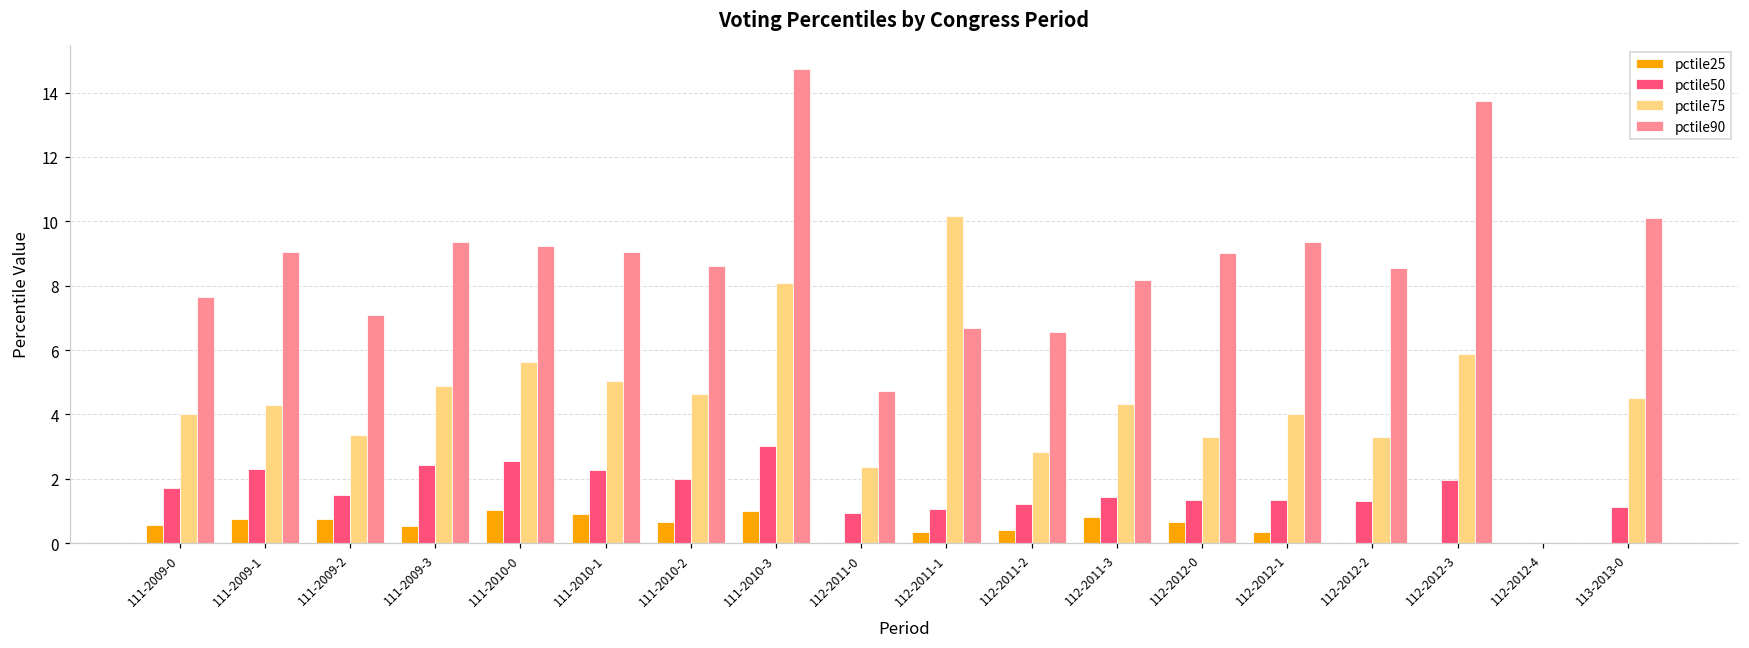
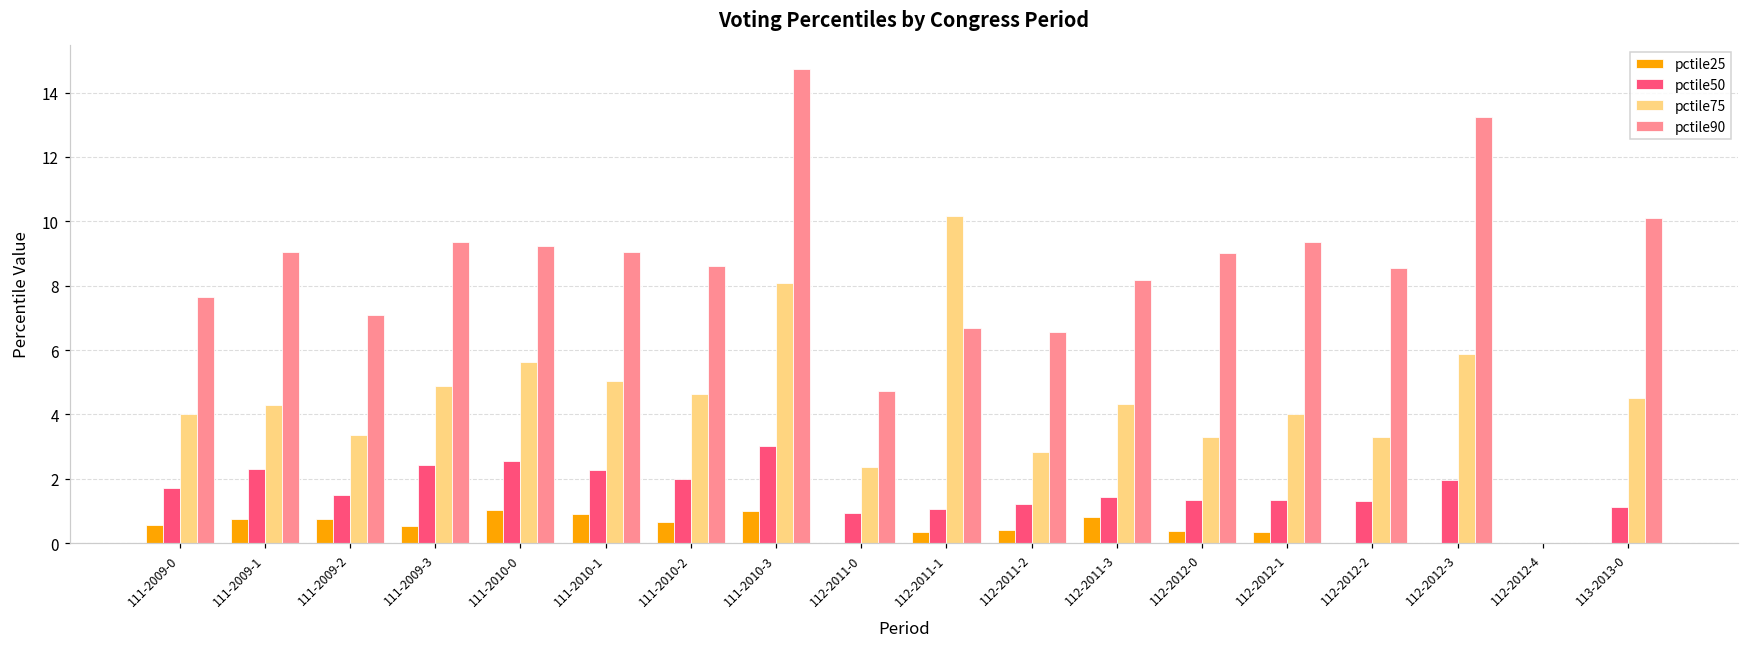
  {
    "pctile25": {
      "111-2009-0": 0.6,
      "111-2009-1": 0.7,
      "111-2009-2": 0.7,
      "111-2009-3": 0.5,
      "111-2010-0": 1.0,
      "111-2010-1": 0.9,
      "111-2010-2": 0.7,
      "111-2010-3": 1.0,
      "112-2011-0": 0.0,
      "112-2011-1": 0.4,
      "112-2011-2": 0.4,
      "112-2011-3": 0.8,
-     "112-2012-0": 0.7,
+     "112-2012-0": 0.4,
      "112-2012-1": 0.3,
      "112-2012-2": 0.0,
      "112-2012-3": 0.0,
      "112-2012-4": 0.0,
      "113-2013-0": 0.0
    },
    "pctile50": {
      "111-2009-0": 1.7,
      "111-2009-1": 2.3,
      "111-2009-2": 1.5,
      "111-2009-3": 2.4,
      "111-2010-0": 2.6,
      "111-2010-1": 2.3,
      "111-2010-2": 2.0,
      "111-2010-3": 3.0,
      "112-2011-0": 0.9,
      "112-2011-1": 1.1,
      "112-2011-2": 1.2,
      "112-2011-3": 1.4,
      "112-2012-0": 1.3,
      "112-2012-1": 1.3,
      "112-2012-2": 1.3,
      "112-2012-3": 2.0,
      "112-2012-4": 0.0,
      "113-2013-0": 1.1
    },
    "pctile75": {
      "111-2009-0": 4.0,
      "111-2009-1": 4.3,
      "111-2009-2": 3.4,
      "111-2009-3": 4.9,
      "111-2010-0": 5.6,
      "111-2010-1": 5.0,
      "111-2010-2": 4.6,
      "111-2010-3": 8.1,
      "112-2011-0": 2.4,
      "112-2011-1": 10.2,
      "112-2011-2": 2.8,
      "112-2011-3": 4.3,
      "112-2012-0": 3.3,
      "112-2012-1": 4.0,
      "112-2012-2": 3.3,
      "112-2012-3": 5.9,
      "112-2012-4": 0.0,
      "113-2013-0": 4.5
    },
    "pctile90": {
      "111-2009-0": 7.6,
      "111-2009-1": 9.1,
      "111-2009-2": 7.1,
      "111-2009-3": 9.3,
      "111-2010-0": 9.2,
      "111-2010-1": 9.0,
      "111-2010-2": 8.6,
      "111-2010-3": 14.7,
      "112-2011-0": 4.7,
      "112-2011-1": 6.7,
      "112-2011-2": 6.6,
      "112-2011-3": 8.2,
      "112-2012-0": 9.0,
      "112-2012-1": 9.4,
      "112-2012-2": 8.6,
-     "112-2012-3": 13.7,
+     "112-2012-3": 13.2,
      "112-2012-4": 0.0,
      "113-2013-0": 10.1
    }
  }
